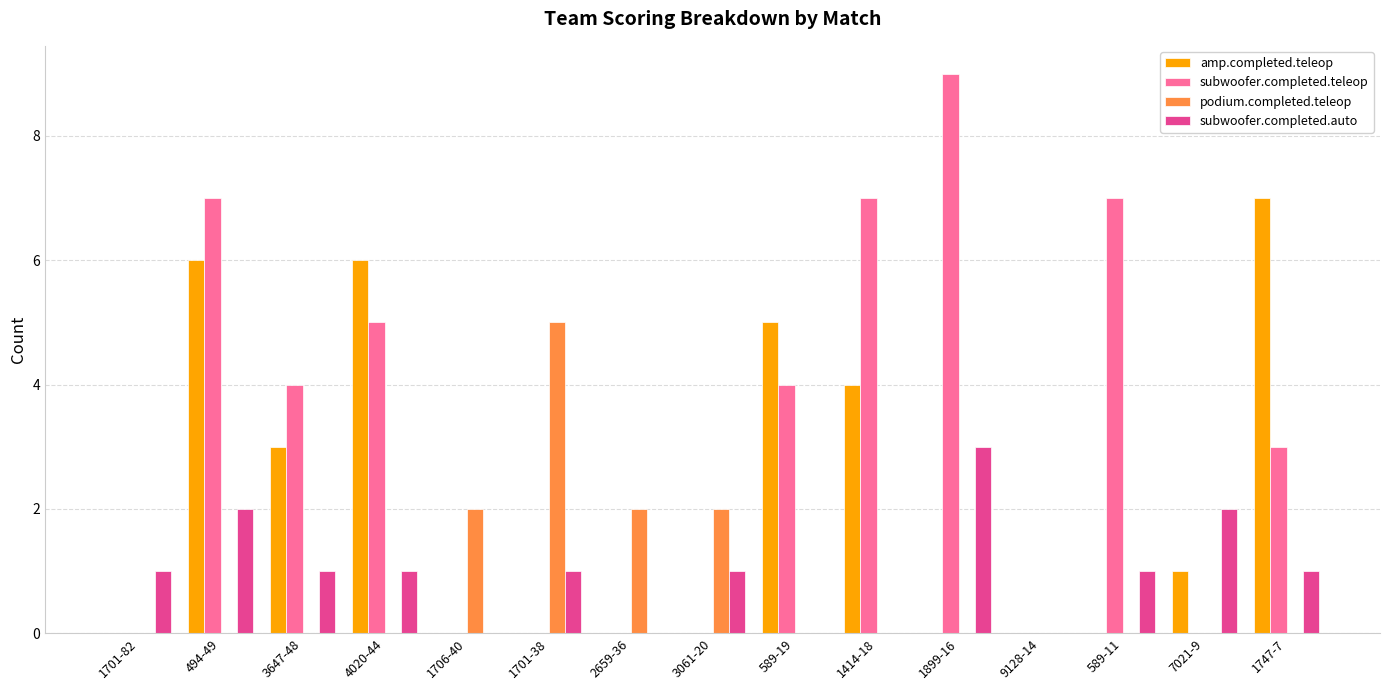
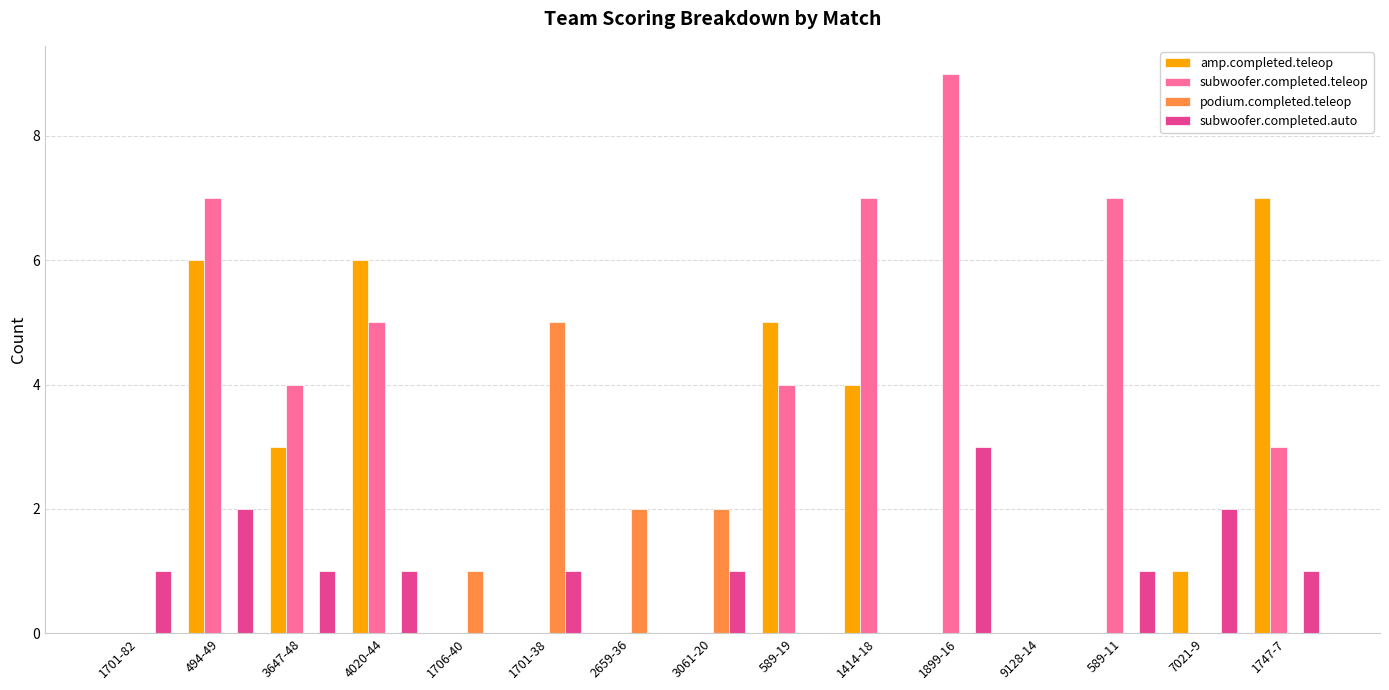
  {
    "amp.completed.teleop": {
      "1701-82": 0,
      "494-49": 6,
      "3647-48": 3,
      "4020-44": 6,
      "1706-40": 0,
      "1701-38": 0,
      "2659-36": 0,
      "3061-20": 0,
      "589-19": 5,
      "1414-18": 4,
      "1899-16": 0,
      "9128-14": 0,
      "589-11": 0,
      "7021-9": 1,
      "1747-7": 7
    },
    "podium.completed.teleop": {
      "1701-82": 0,
      "494-49": 0,
      "3647-48": 0,
      "4020-44": 0,
-     "1706-40": 2,
+     "1706-40": 1,
      "1701-38": 5,
      "2659-36": 2,
      "3061-20": 2,
      "589-19": 0,
      "1414-18": 0,
      "1899-16": 0,
      "9128-14": 0,
      "589-11": 0,
      "7021-9": 0,
      "1747-7": 0
    }
  }
